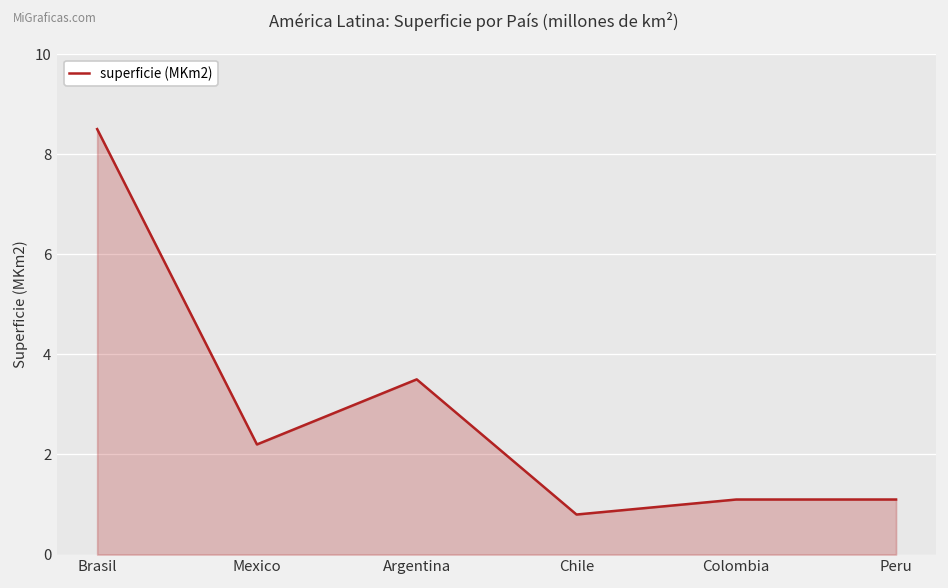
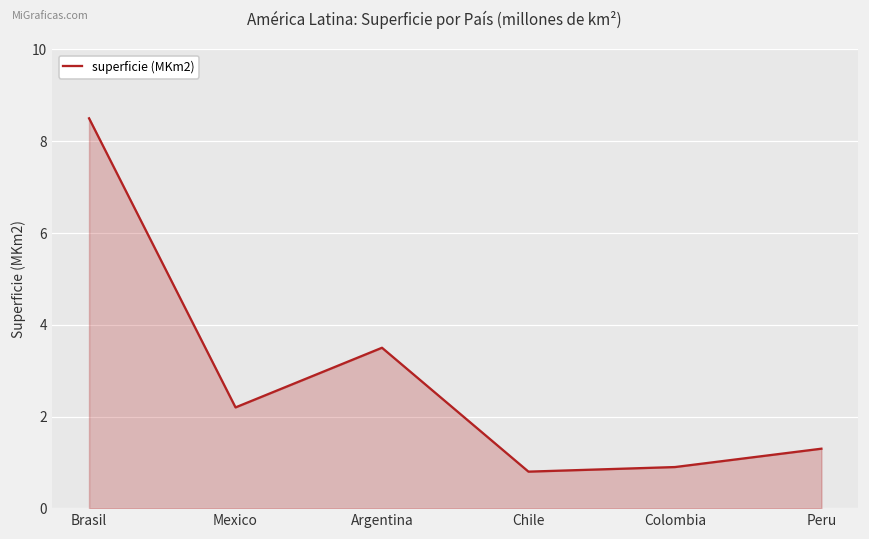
  {
    "Brasil": 8.5,
    "Mexico": 2.2,
    "Argentina": 3.5,
    "Chile": 0.8,
-   "Colombia": 1.1,
-   "Peru": 1.1
+   "Colombia": 0.9,
+   "Peru": 1.3
  }
